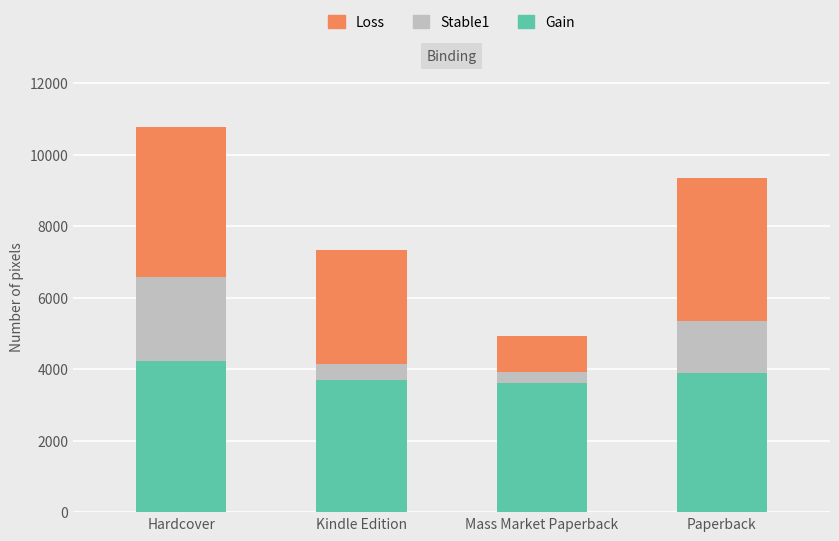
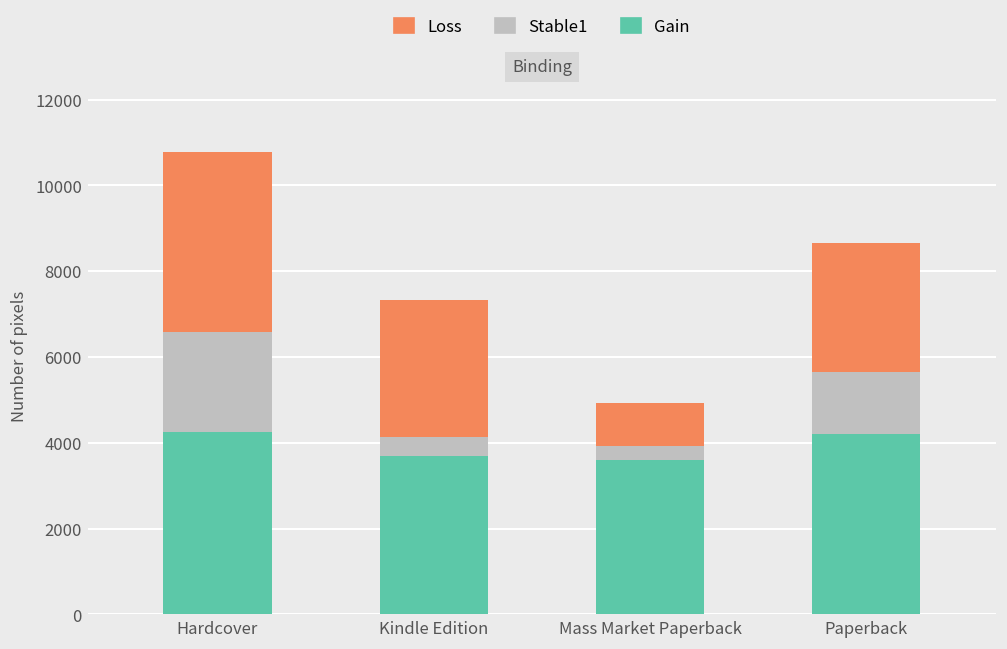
  {
    "Gain": {
      "Hardcover": 4200,
      "Kindle Edition": 3700,
      "Mass Market Paperback": 3600,
-     "Paperback": 3900
+     "Paperback": 4200
    },
    "Stable1": {
      "Hardcover": 2300,
      "Kindle Edition": 400,
      "Mass Market Paperback": 300,
      "Paperback": 1400
    },
    "Loss": {
      "Hardcover": 4200,
      "Kindle Edition": 3200,
      "Mass Market Paperback": 1000,
-     "Paperback": 4000
+     "Paperback": 3000
    }
  }
